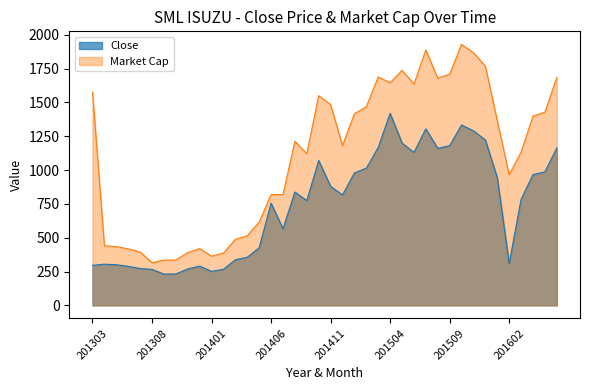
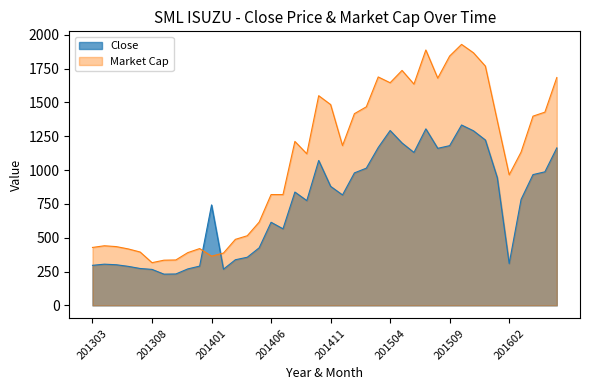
  {
    "Close": {
      "201303": 300,
      "201308": 270,
-     "201401": 250,
-     "201406": 760,
+     "201401": 740,
+     "201406": 610,
      "201411": 880,
-     "201504": 1420,
+     "201504": 1290,
      "201509": 1180,
      "201602": 310
    },
    "Market Cap": {
-     "201303": 1580,
+     "201303": 430,
      "201308": 320,
      "201401": 360,
      "201406": 820,
      "201411": 1480,
      "201504": 1650,
-     "201509": 1710,
+     "201509": 1840,
      "201602": 970
    }
  }
